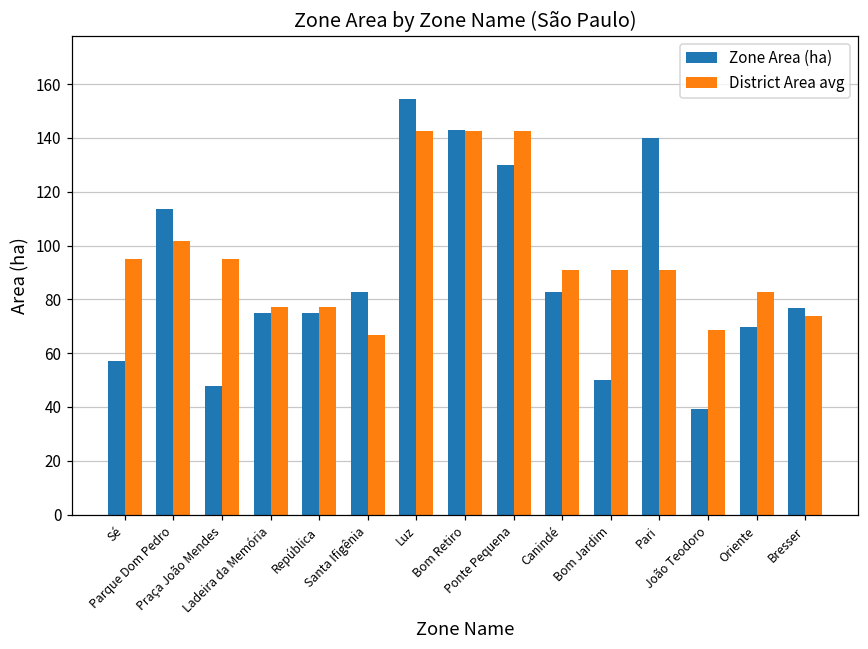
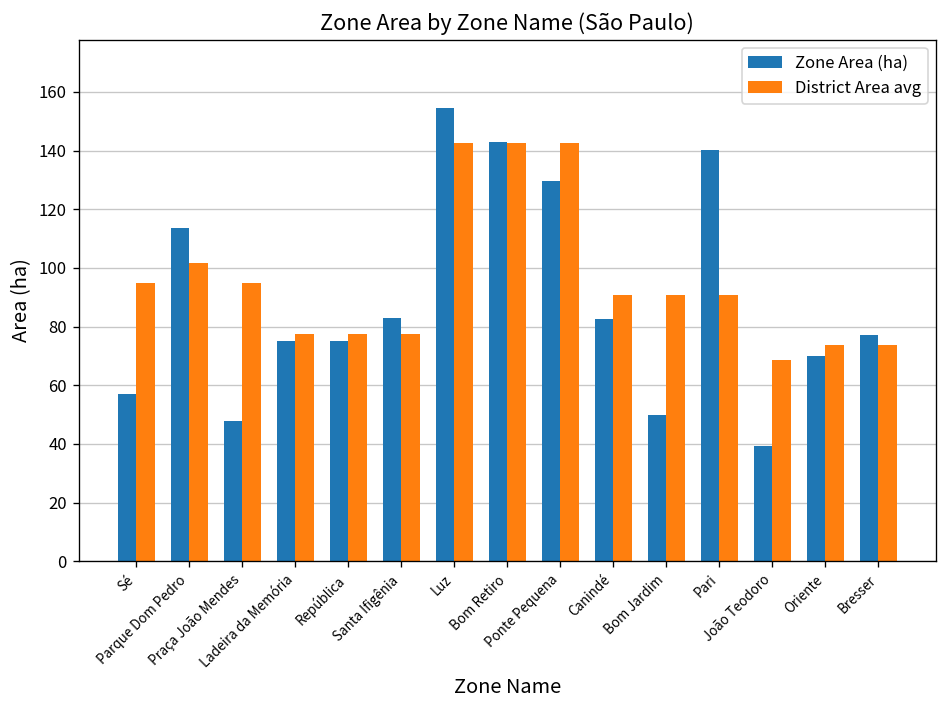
  {
    "Zone Area (ha)": {
      "Sé": 57,
      "Parque Dom Pedro": 114,
      "Praça João Mendes": 48,
      "Ladeira da Memória": 75,
      "República": 75,
      "Santa Ifigênia": 83,
      "Luz": 155,
      "Bom Retiro": 143,
      "Ponte Pequena": 130,
      "Canindé": 83,
      "Bom Jardim": 50,
      "Pari": 140,
      "João Teodoro": 39,
      "Oriente": 70,
      "Bresser": 77
    },
    "District Area avg": {
      "Sé": 95,
      "Parque Dom Pedro": 102,
      "Praça João Mendes": 95,
      "Ladeira da Memória": 77,
      "República": 77,
-     "Santa Ifigênia": 67,
+     "Santa Ifigênia": 77,
      "Luz": 142,
      "Bom Retiro": 142,
      "Ponte Pequena": 142,
      "Canindé": 91,
      "Bom Jardim": 91,
      "Pari": 91,
      "João Teodoro": 69,
-     "Oriente": 83,
+     "Oriente": 74,
      "Bresser": 74
    }
  }
